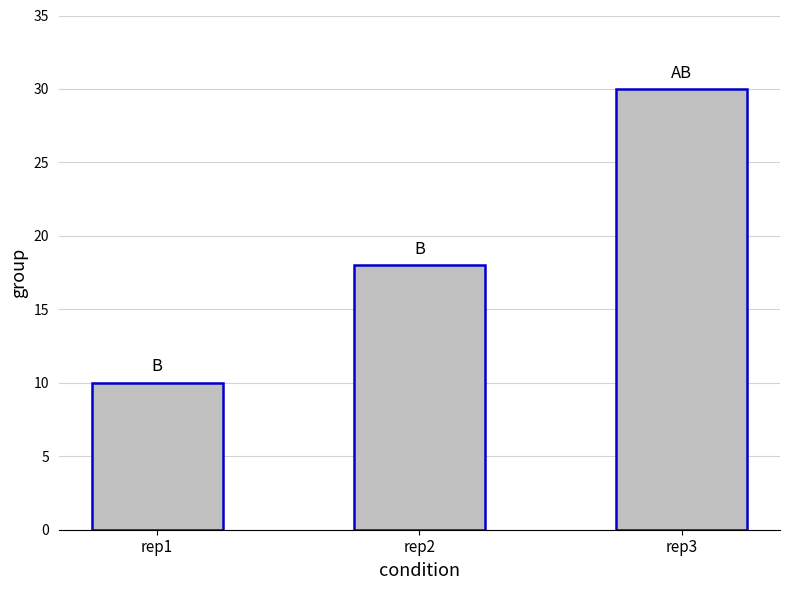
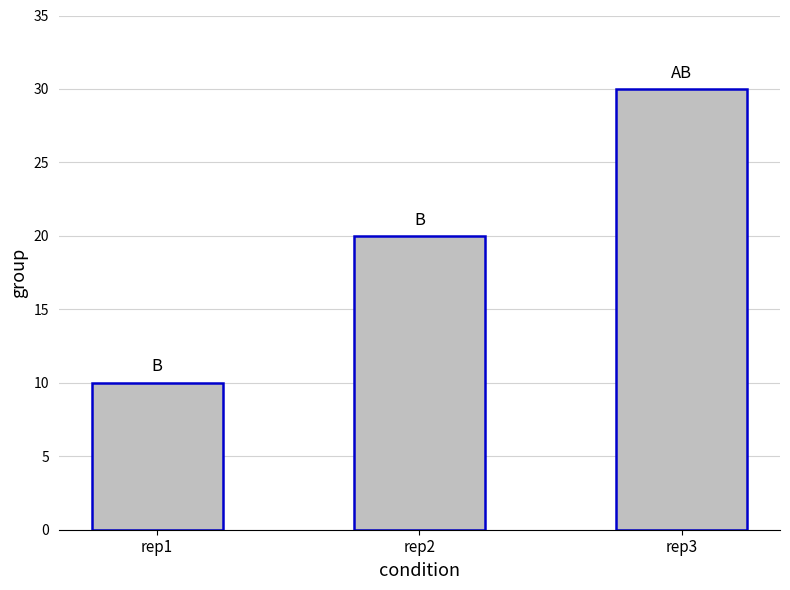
  {
    "rep1": 10,
-   "rep2": 18,
+   "rep2": 20,
    "rep3": 30
  }
